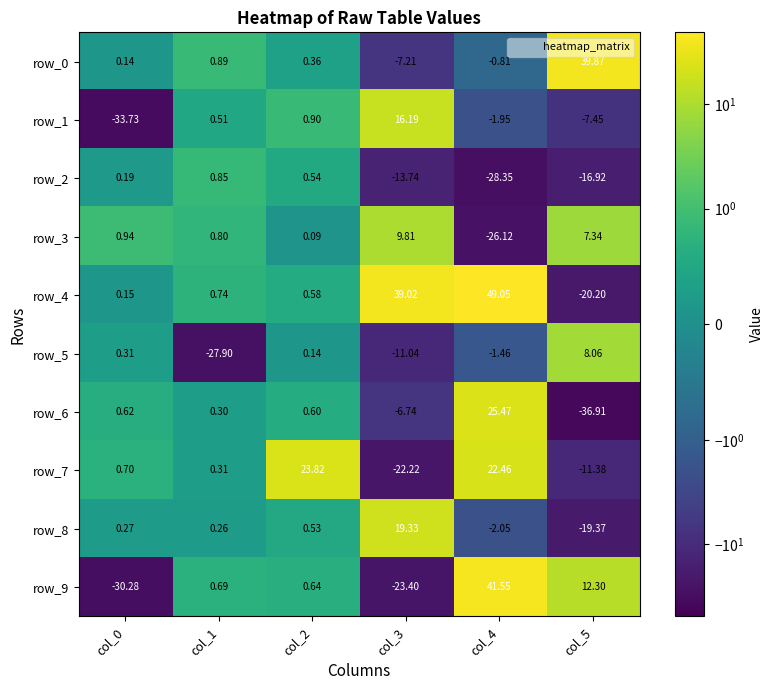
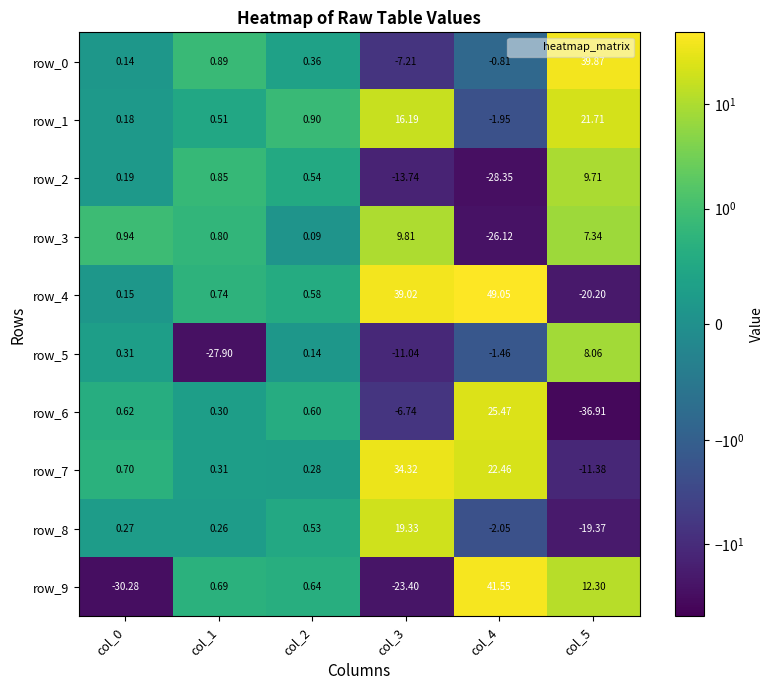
  {
    "row_0": {
      "col_0": 0.14,
      "col_1": 0.89,
      "col_2": 0.36,
      "col_3": -7.21
    },
    "row_1": {
-     "col_0": -33.73,
+     "col_0": 0.18,
      "col_1": 0.51,
      "col_2": 0.90,
      "col_3": 16.19,
      "col_4": -1.95,
-     "col_5": -7.45
+     "col_5": 21.71
    },
    "row_2": {
      "col_0": 0.19,
      "col_1": 0.85,
      "col_2": 0.54,
      "col_3": -13.74,
      "col_4": -28.35,
-     "col_5": -16.92
+     "col_5": 9.71
    },
    "row_3": {
      "col_0": 0.94,
      "col_1": 0.80,
      "col_2": 0.09,
      "col_3": 9.81,
      "col_4": -26.12,
      "col_5": 7.34
    },
    "row_4": {
      "col_0": 0.15,
      "col_1": 0.74,
      "col_2": 0.58,
      "col_3": 39.02,
      "col_4": 49.05,
      "col_5": -20.20
    },
    "row_5": {
      "col_0": 0.31,
      "col_1": -27.90,
      "col_2": 0.14,
      "col_3": -11.04,
      "col_4": -1.46,
      "col_5": 8.06
    },
    "row_6": {
      "col_0": 0.62,
      "col_1": 0.30,
      "col_2": 0.60,
      "col_3": -6.74,
      "col_4": 25.47,
      "col_5": -36.91
    },
    "row_7": {
      "col_0": 0.70,
      "col_1": 0.31,
-     "col_2": 23.82,
-     "col_3": -22.22,
+     "col_2": 0.28,
+     "col_3": 34.32,
      "col_4": 22.46,
      "col_5": -11.38
    },
    "row_8": {
      "col_0": 0.27,
      "col_1": 0.26,
      "col_2": 0.53,
      "col_3": 19.33,
      "col_4": -2.05,
      "col_5": -19.37
    },
    "row_9": {
      "col_0": -30.28,
      "col_1": 0.69,
      "col_2": 0.64,
      "col_3": -23.40,
      "col_4": 41.55,
      "col_5": 12.30
    }
  }
